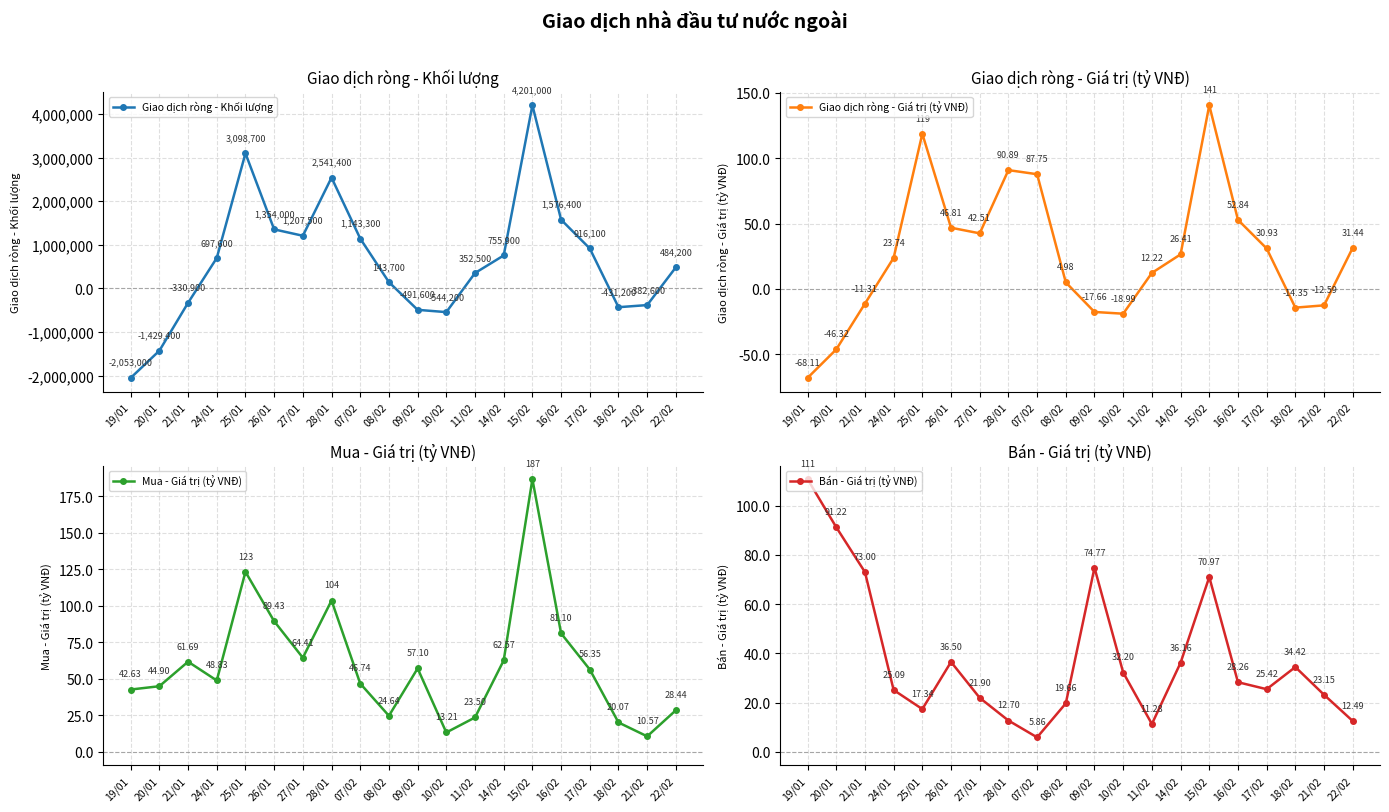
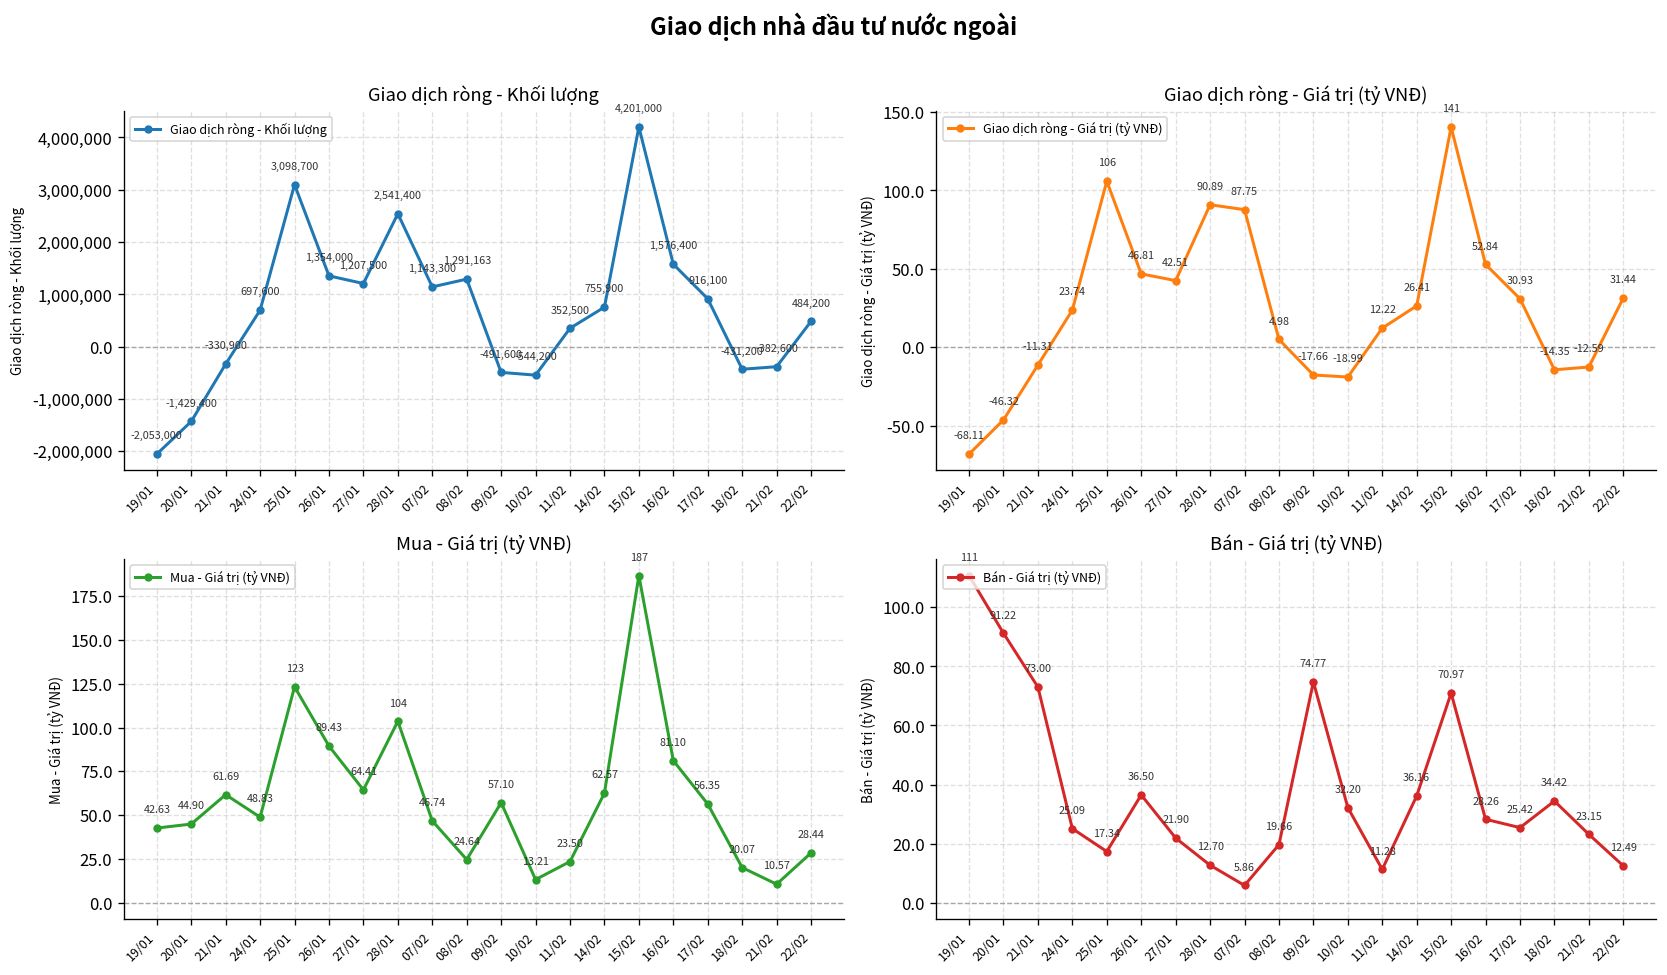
  {
    "Giao dịch ròng - Khối lượng": {
      "19/01": "-2,053,000",
      "20/01": "-1,429,400",
      "21/01": "-330,900",
      "24/01": "697,600",
      "25/01": "3,098,700",
      "26/01": "1,354,000",
      "27/01": "1,207,500",
      "28/01": "2,541,400",
      "07/02": "1,143,300",
-     "08/02": "143,700",
+     "08/02": "1,291,163",
      "11/02": "352,500",
      "14/02": "755,900",
      "15/02": "4,201,000",
      "16/02": "1,576,400",
      "17/02": "916,100",
      "22/02": "484,200"
    },
    "Giao dịch ròng - Giá trị (tỷ VNĐ)": {
-     "25/01": "119"
+     "25/01": "106"
    },
    "Mua - Giá trị (tỷ VNĐ)": {
      "19/01": "42.63",
      "20/01": "44.90",
      "21/01": "61.69",
      "24/01": "48.83",
      "25/01": "123",
      "26/01": "89.43",
      "27/01": "64.41",
      "28/01": "104",
      "07/02": "46.74",
      "08/02": "24.64",
      "09/02": "57.10",
      "10/02": "13.21",
      "11/02": "23.50",
      "14/02": "62.57",
      "15/02": "187",
      "16/02": "81.10",
      "17/02": "56.35",
      "18/02": "20.07",
      "21/02": "10.57",
      "22/02": "28.44"
    },
    "Bán - Giá trị (tỷ VNĐ)": {
      "20/01": "91.22",
      "21/01": "73.00",
      "24/01": "25.09",
      "25/01": "17.34",
      "26/01": "36.50",
      "27/01": "21.90",
      "28/01": "12.70",
      "07/02": "5.86",
      "08/02": "19.66",
      "09/02": "74.77",
      "10/02": "32.20",
      "11/02": "11.28",
      "14/02": "36.16",
      "15/02": "70.97",
      "16/02": "28.26",
      "17/02": "25.42",
      "18/02": "34.42",
      "21/02": "23.15",
      "22/02": "12.49"
    }
  }
